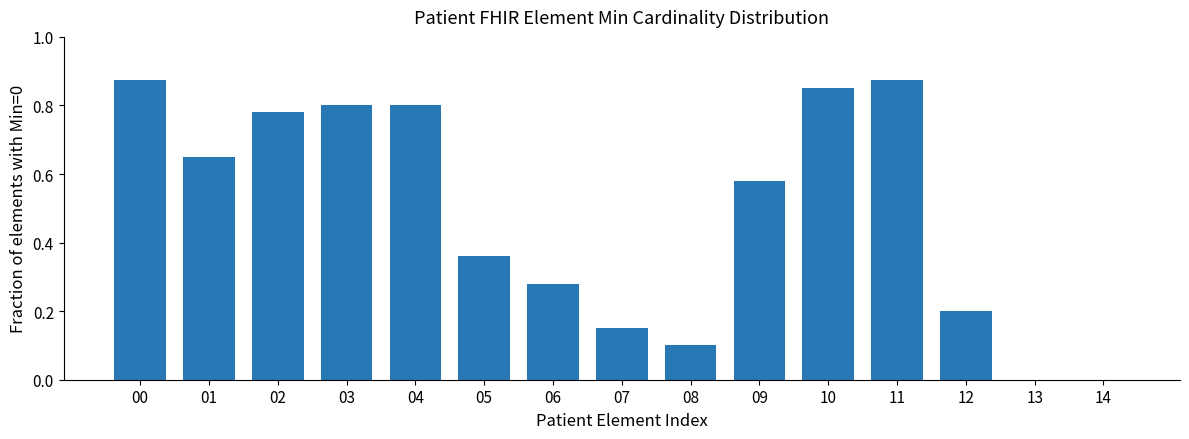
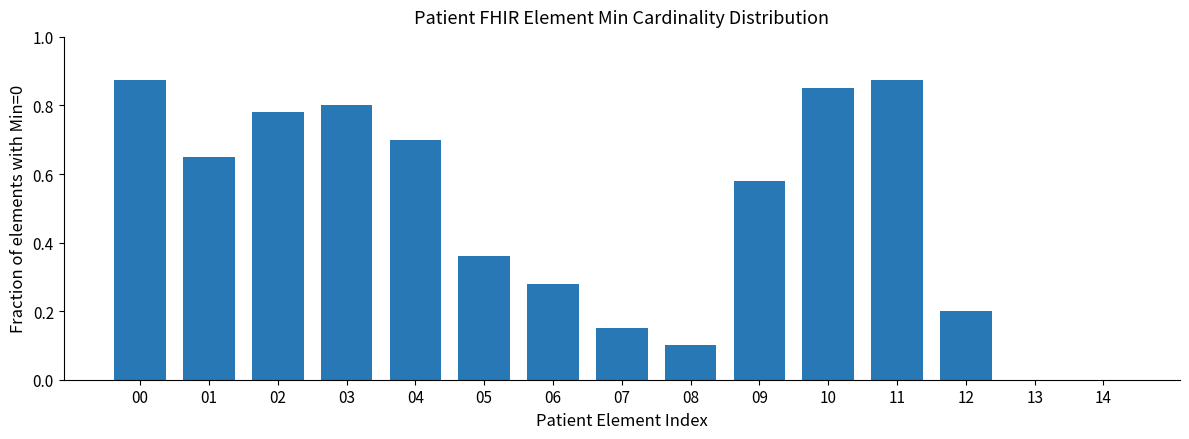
  {
    "00": 0.88,
    "01": 0.65,
    "02": 0.78,
    "03": 0.8,
-   "04": 0.8,
+   "04": 0.7,
    "05": 0.36,
    "06": 0.28,
    "07": 0.15,
    "08": 0.1,
    "09": 0.58,
    "10": 0.85,
    "11": 0.88,
    "12": 0.2,
    "13": 0.0,
    "14": 0.0
  }
